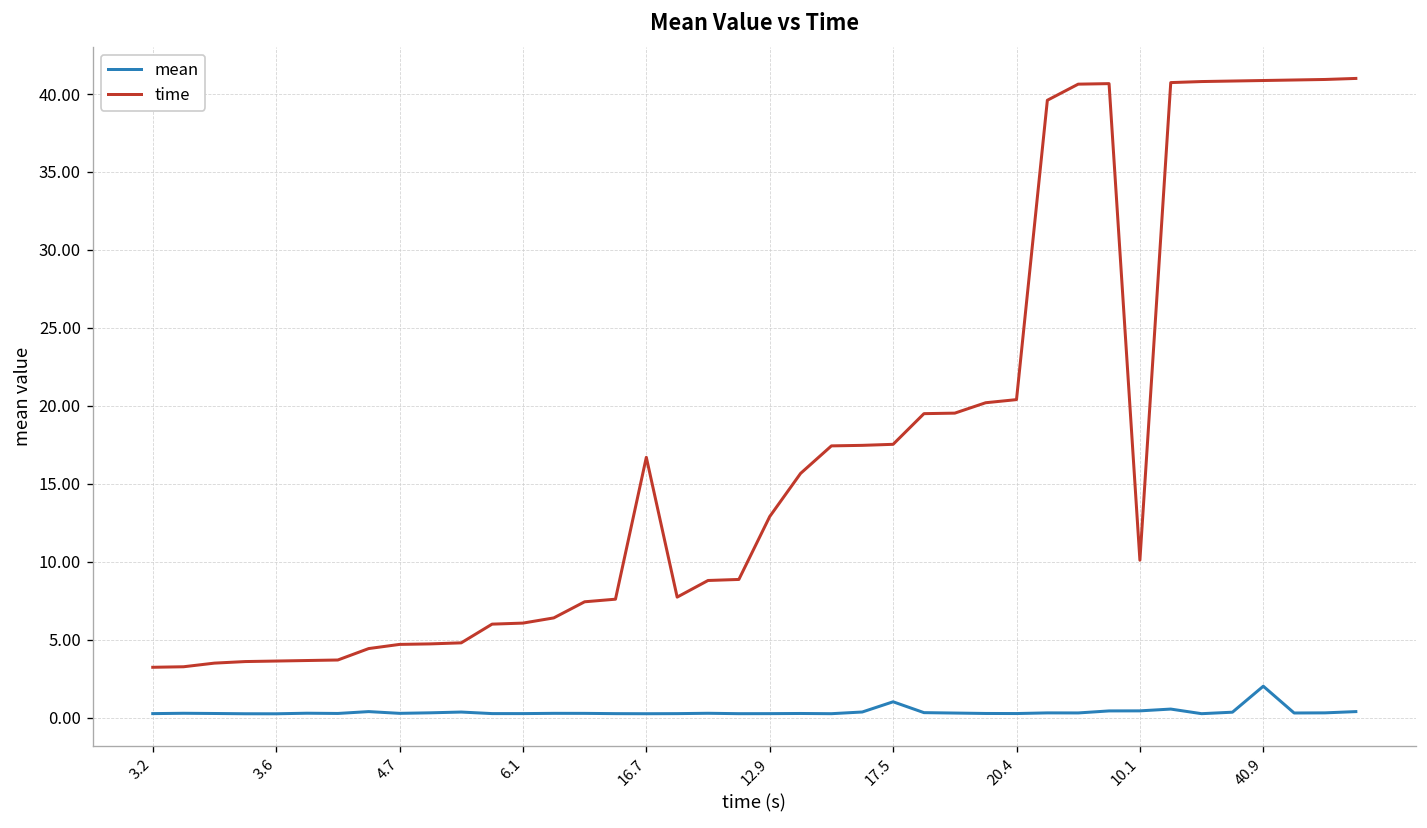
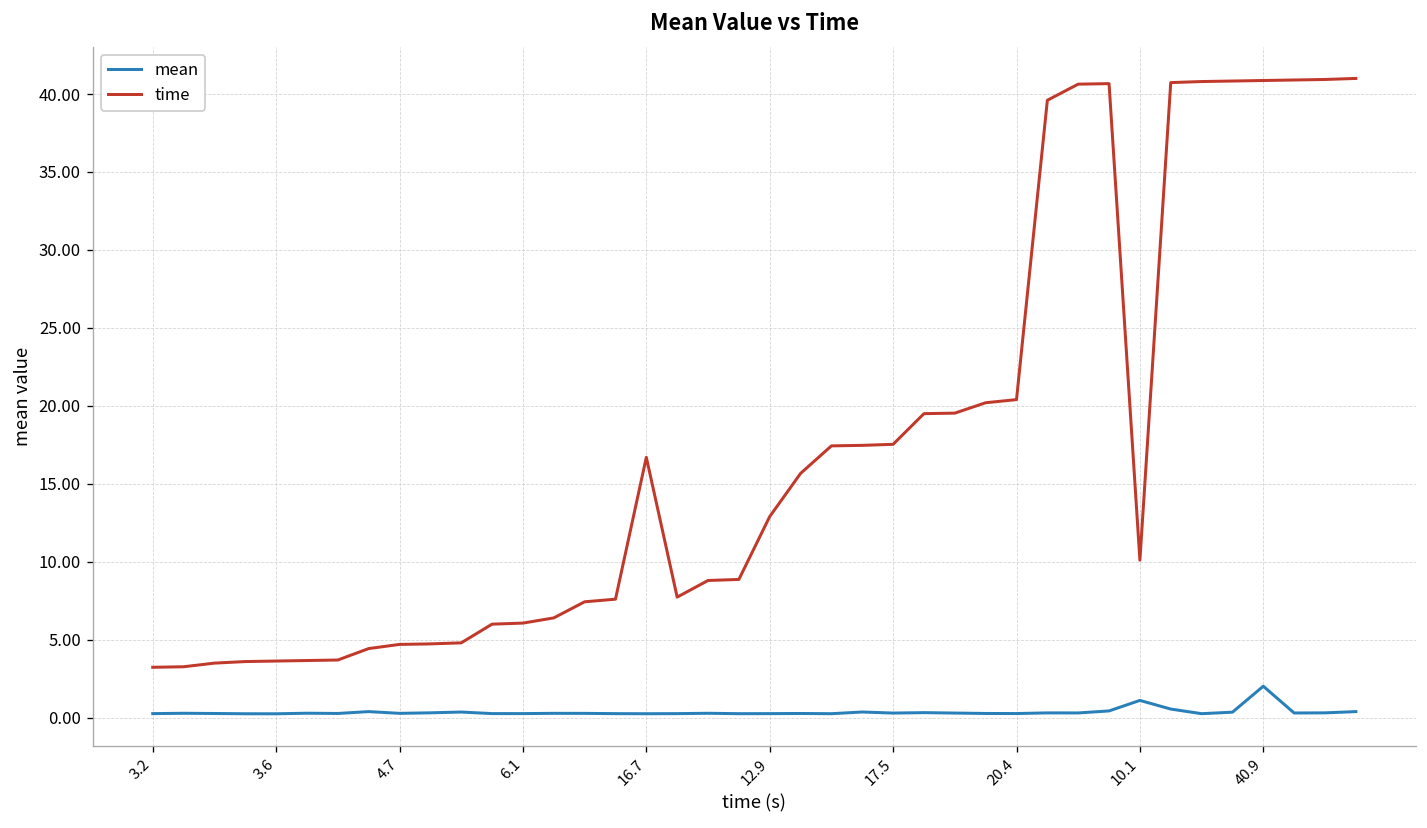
  {
    "mean": {
      "3.2": 0.3,
      "3.6": 0.3,
      "4.7": 0.3,
      "6.1": 0.3,
      "16.7": 0.3,
      "12.9": 0.3,
-     "17.5": 1.0,
+     "17.5": 0.3,
      "20.4": 0.3,
-     "10.1": 0.4,
+     "10.1": 1.1,
      "40.9": 2.0
    },
    "time": {
      "3.2": 3.2,
      "3.6": 3.6,
      "4.7": 4.7,
      "6.1": 6.1,
      "16.7": 16.7,
      "12.9": 12.9,
      "17.5": 17.5,
      "20.4": 20.4,
      "10.1": 10.1,
      "40.9": 40.9
    }
  }
